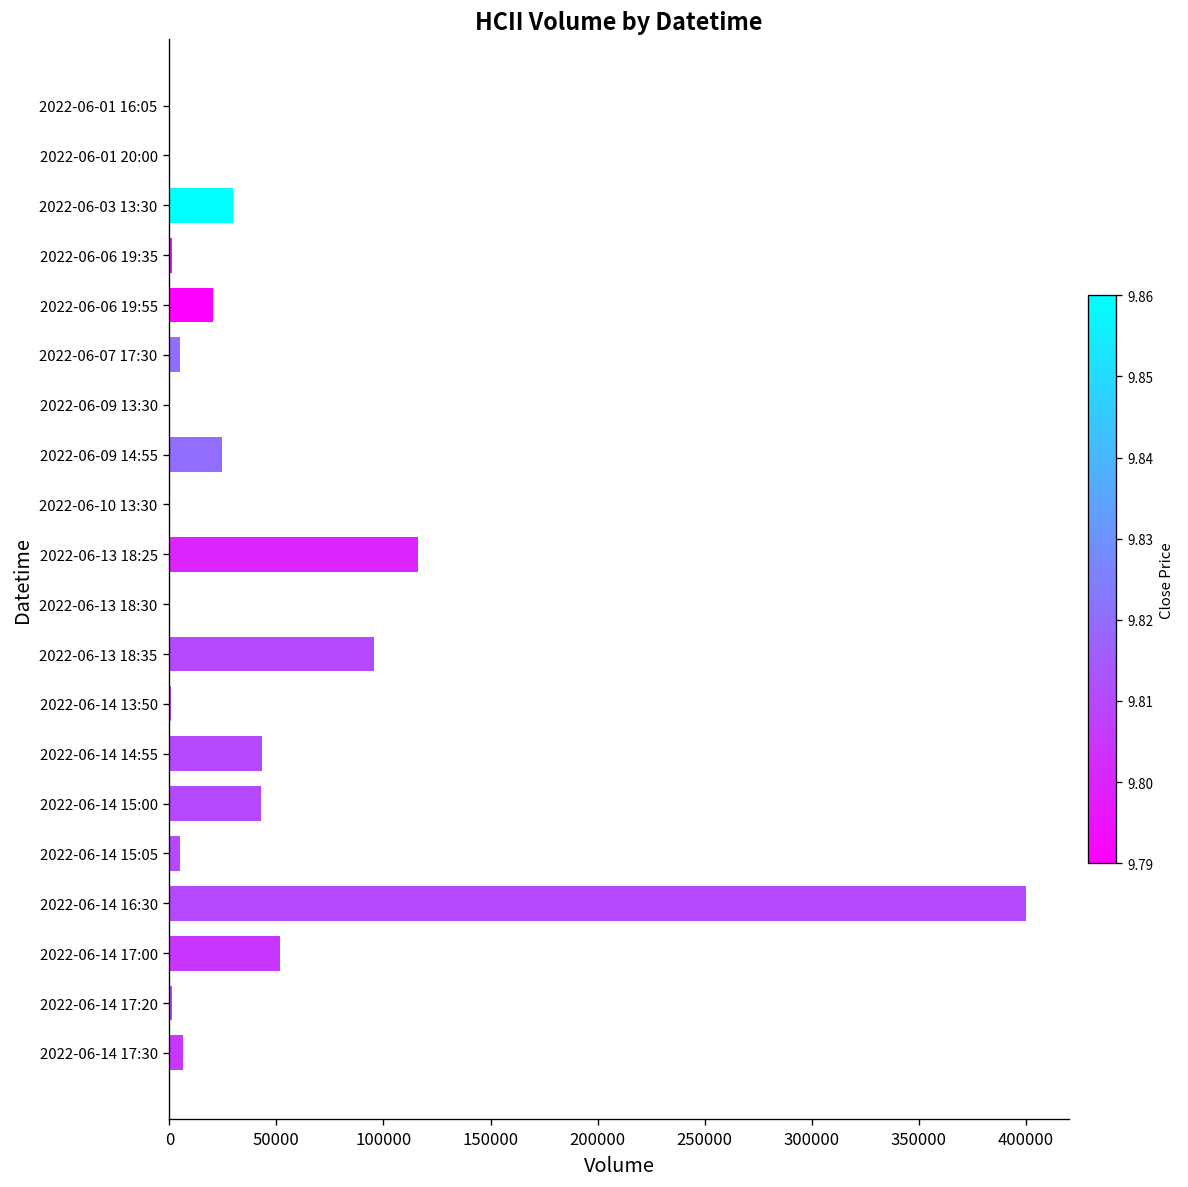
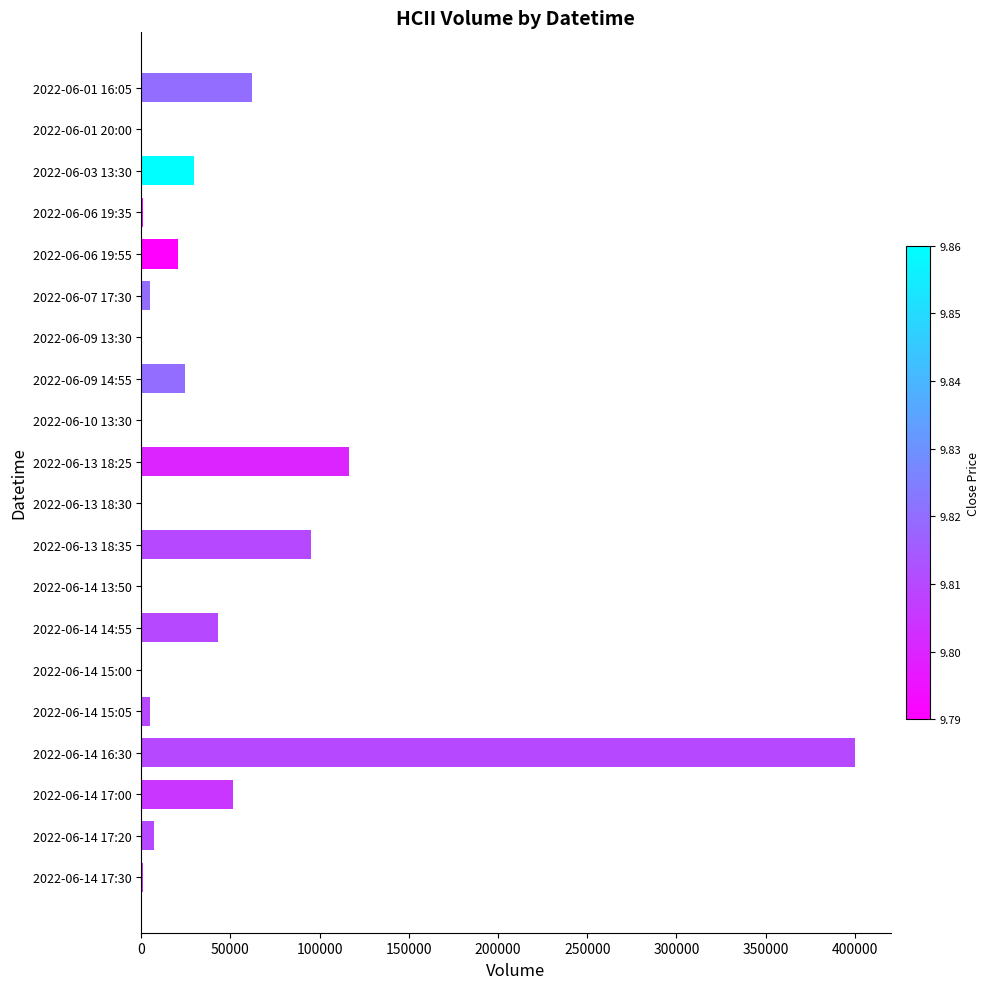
  {
-   "2022-06-01 16:05": 0,
+   "2022-06-01 16:05": 62000,
    "2022-06-03 13:30": 30000,
    "2022-06-06 19:55": 21000,
    "2022-06-07 17:30": 5000,
    "2022-06-09 14:55": 25000,
    "2022-06-13 18:25": 116000,
    "2022-06-13 18:35": 95000,
    "2022-06-14 14:55": 43000,
-   "2022-06-14 15:00": 43000,
+   "2022-06-14 15:00": 0,
    "2022-06-14 15:05": 5000,
    "2022-06-14 16:30": 400000,
    "2022-06-14 17:00": 51000,
-   "2022-06-14 17:20": 1000,
-   "2022-06-14 17:30": 6000
+   "2022-06-14 17:20": 7000,
+   "2022-06-14 17:30": 1000
  }
